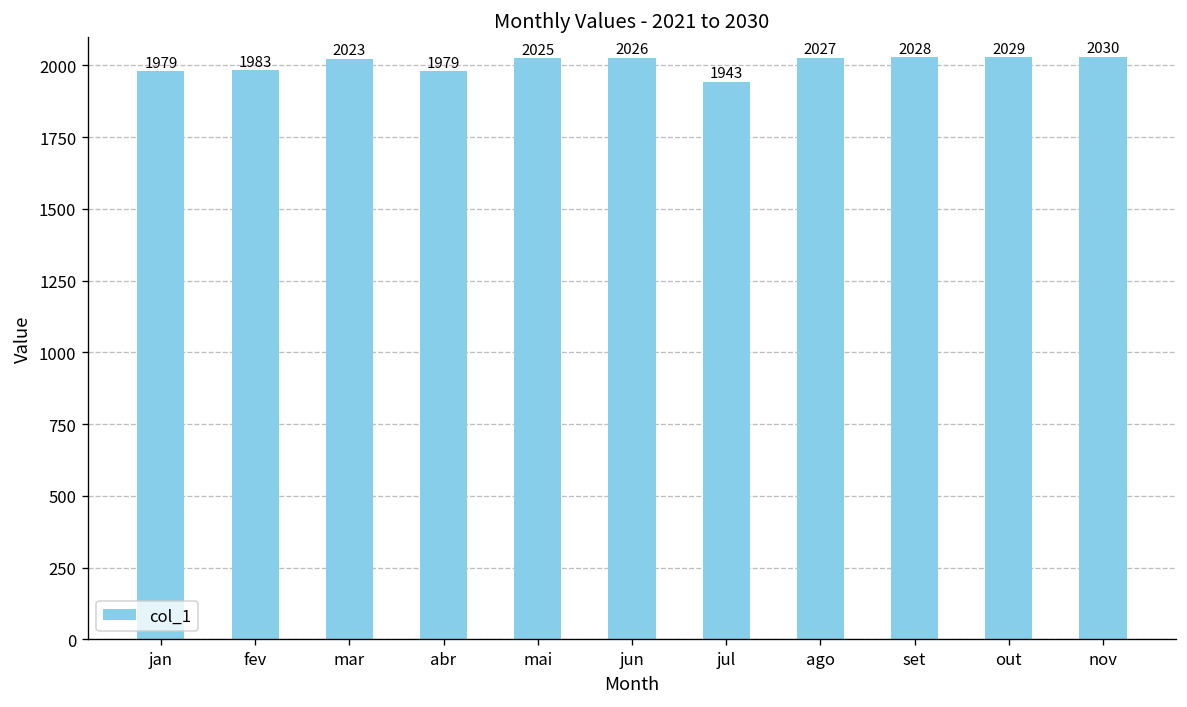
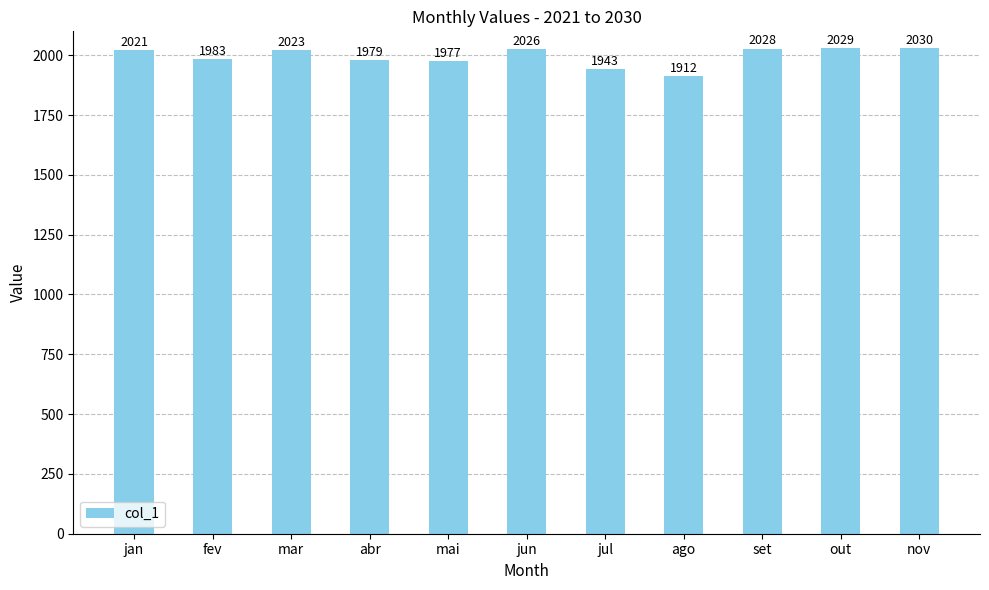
  {
-   "jan": 1979,
+   "jan": 2021,
    "fev": 1983,
    "mar": 2023,
    "abr": 1979,
-   "mai": 2025,
+   "mai": 1977,
    "jun": 2026,
    "jul": 1943,
-   "ago": 2027,
+   "ago": 1912,
    "set": 2028,
    "out": 2029,
    "nov": 2030
  }
